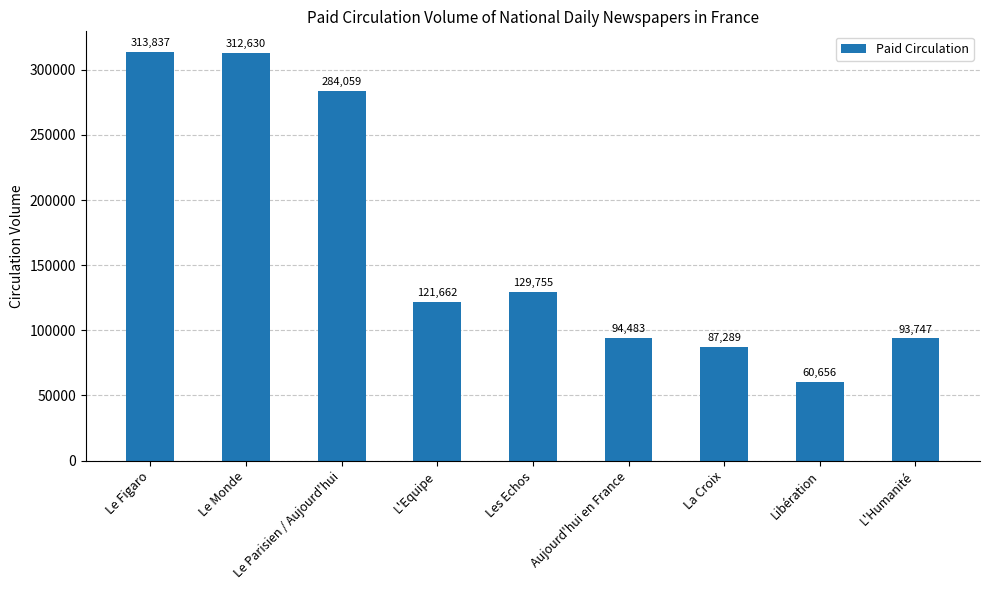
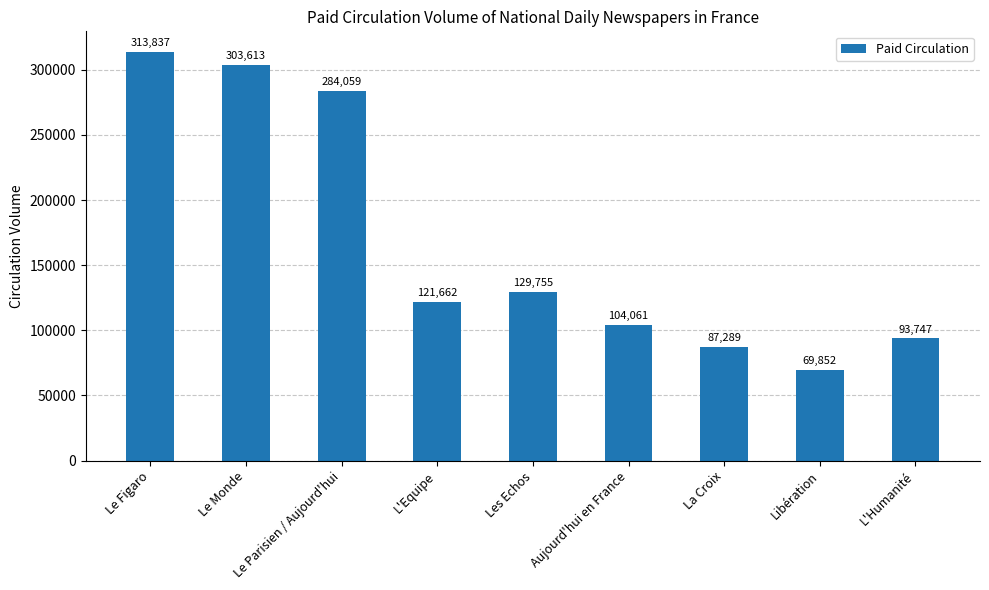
  {
    "Le Figaro": "313,837",
-   "Le Monde": "312,630",
+   "Le Monde": "303,613",
    "Le Parisien / Aujourd'hui": "284,059",
    "L'Equipe": "121,662",
    "Les Echos": "129,755",
-   "Aujourd'hui en France": "94,483",
+   "Aujourd'hui en France": "104,061",
    "La Croix": "87,289",
-   "Libération": "60,656",
+   "Libération": "69,852",
    "L'Humanité": "93,747"
  }
